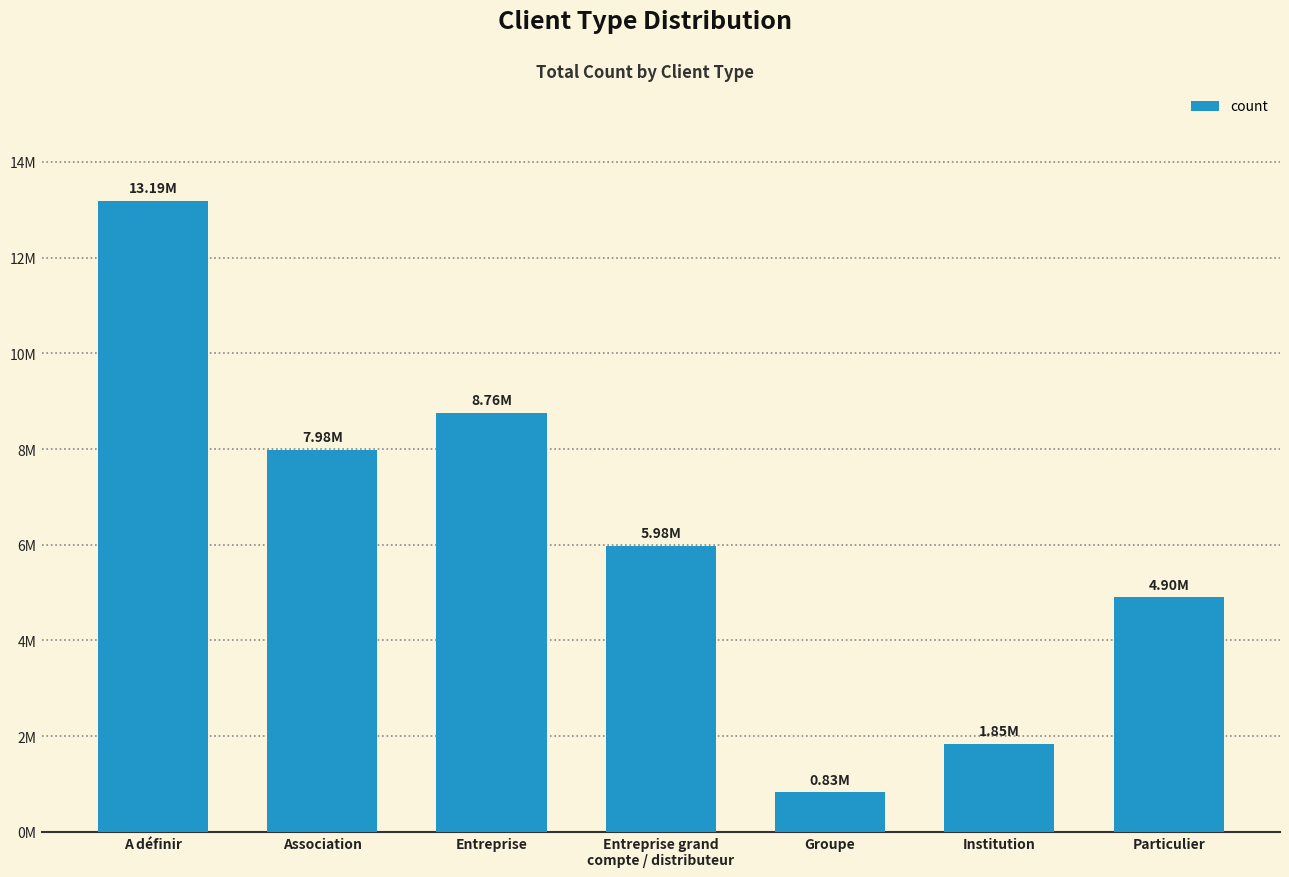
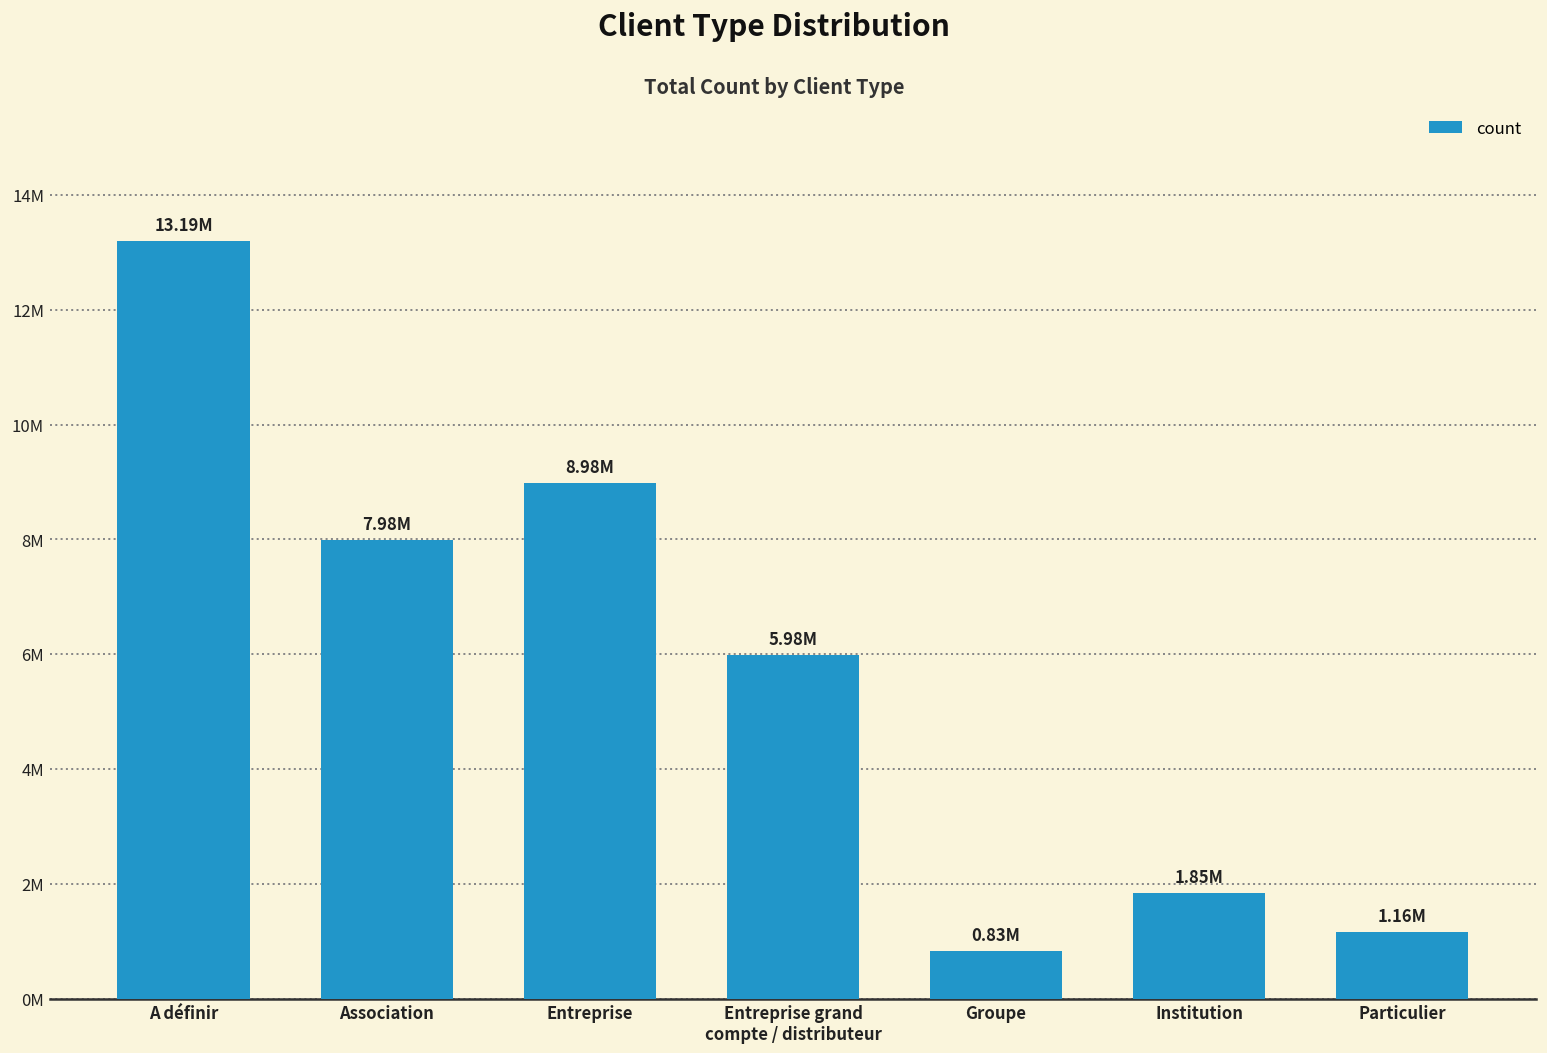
  {
    "A définir": "13.19M",
    "Association": "7.98M",
-   "Entreprise": "8.76M",
+   "Entreprise": "8.98M",
    "Entreprise grand compte / distributeur": "5.98M",
    "Groupe": "0.83M",
    "Institution": "1.85M",
-   "Particulier": "4.90M"
+   "Particulier": "1.16M"
  }
